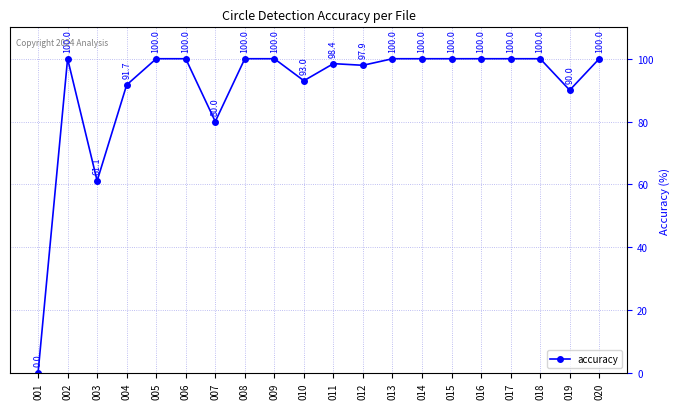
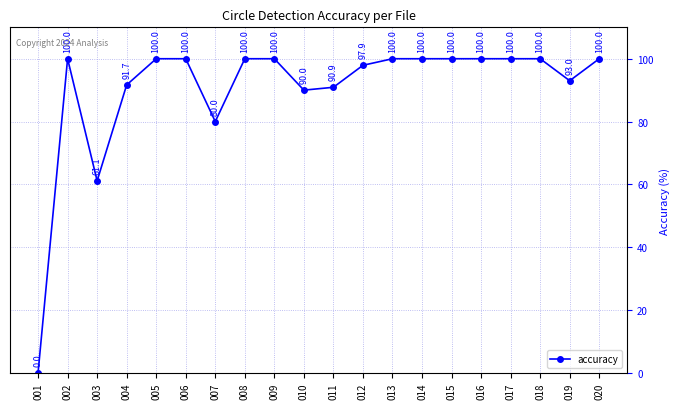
  {
    "001": 0.0,
    "003": 61.1,
    "004": 91.7,
    "005": 100.0,
    "006": 100.0,
    "007": 80.0,
    "008": 100.0,
    "009": 100.0,
-   "010": 93.0,
-   "011": 98.4,
+   "010": 90.0,
+   "011": 90.9,
    "012": 97.9,
    "013": 100.0,
    "014": 100.0,
    "015": 100.0,
    "016": 100.0,
    "017": 100.0,
    "018": 100.0,
-   "019": 90.0,
+   "019": 93.0,
    "020": 100.0
  }
